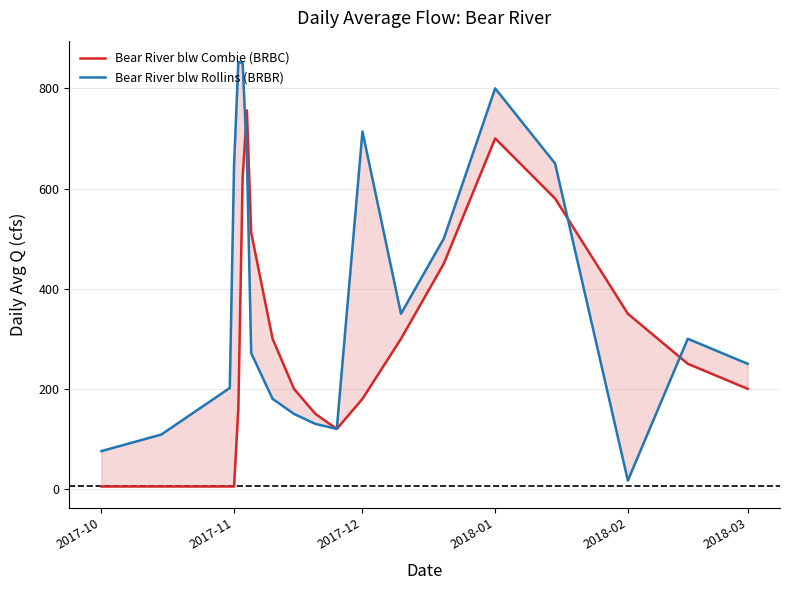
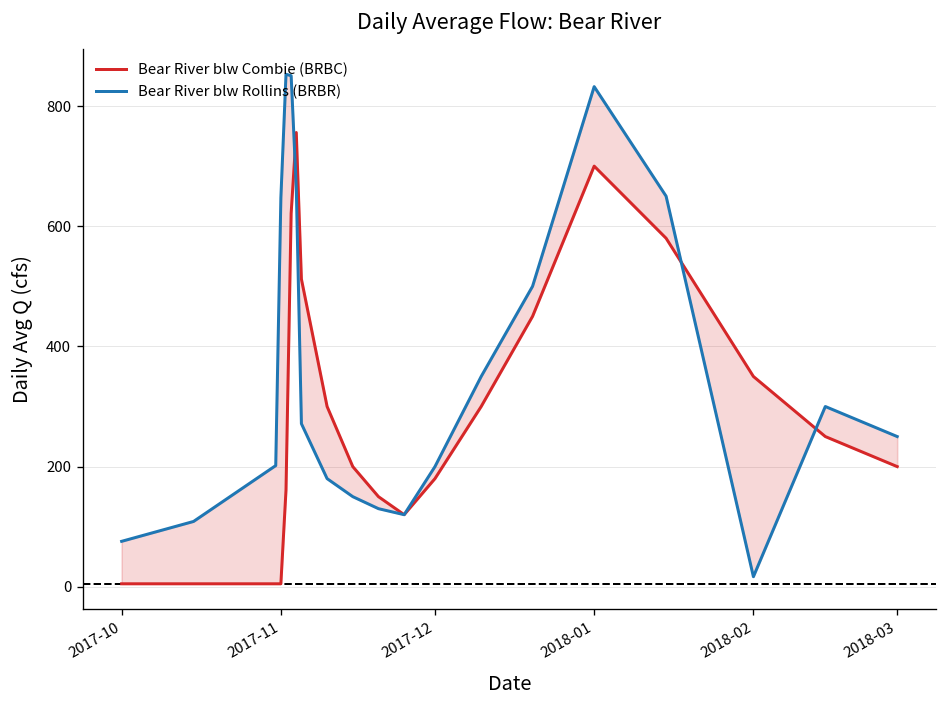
  {
    "Bear River blw Rollins (BRBR)": {
-     "2017-12": 710,
-     "2018-01": 800,
+     "2017-12": 200,
+     "2018-01": 830,
      "2018-02": 20
    }
  }
